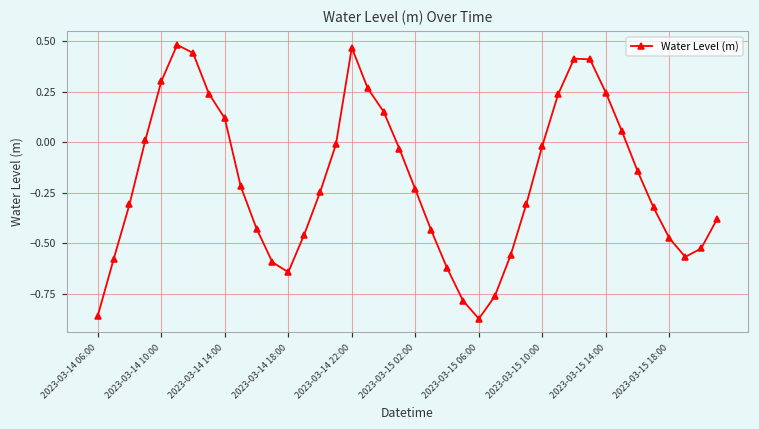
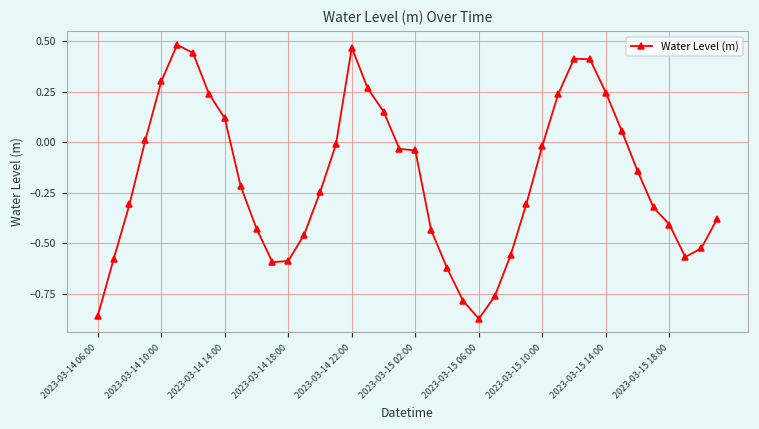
  {
    "2023-03-14 06:00": -0.86,
    "2023-03-14 10:00": 0.30,
    "2023-03-14 14:00": 0.12,
-   "2023-03-14 18:00": -0.64,
+   "2023-03-14 18:00": -0.59,
    "2023-03-14 22:00": 0.47,
-   "2023-03-15 02:00": -0.23,
+   "2023-03-15 02:00": -0.04,
    "2023-03-15 06:00": -0.87,
    "2023-03-15 10:00": -0.02,
    "2023-03-15 14:00": 0.24,
-   "2023-03-15 18:00": -0.48
+   "2023-03-15 18:00": -0.41
  }
